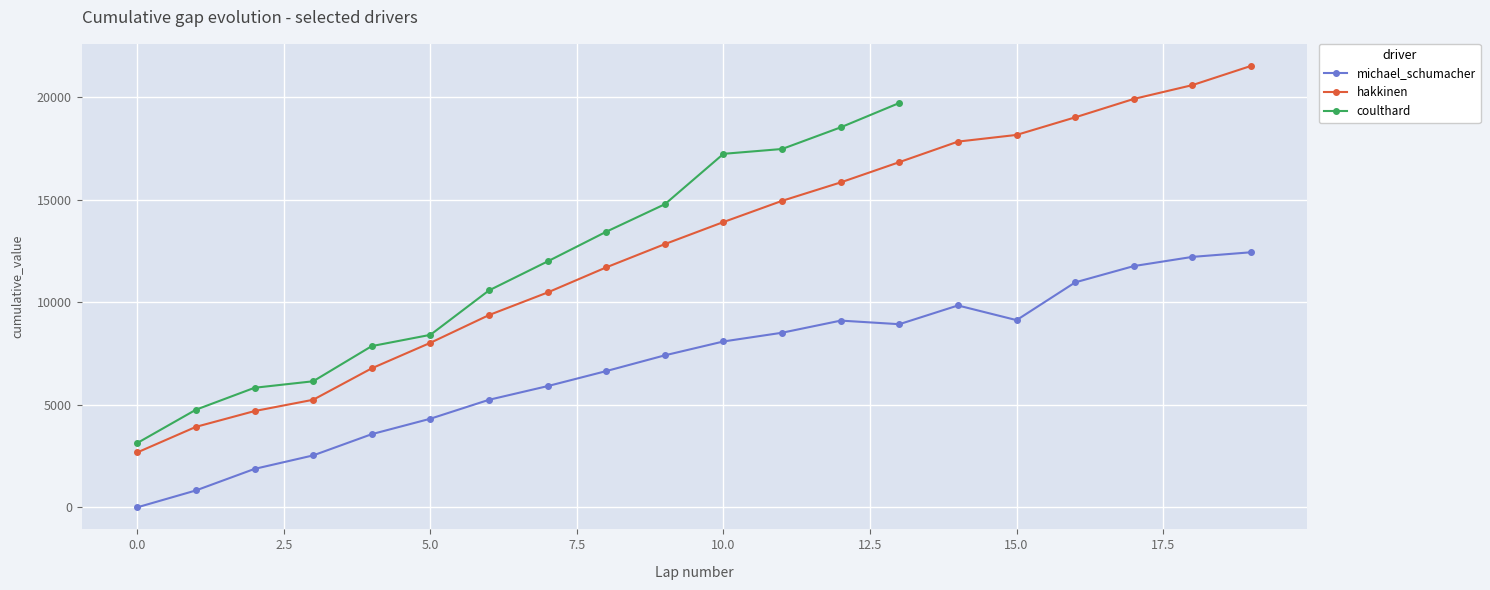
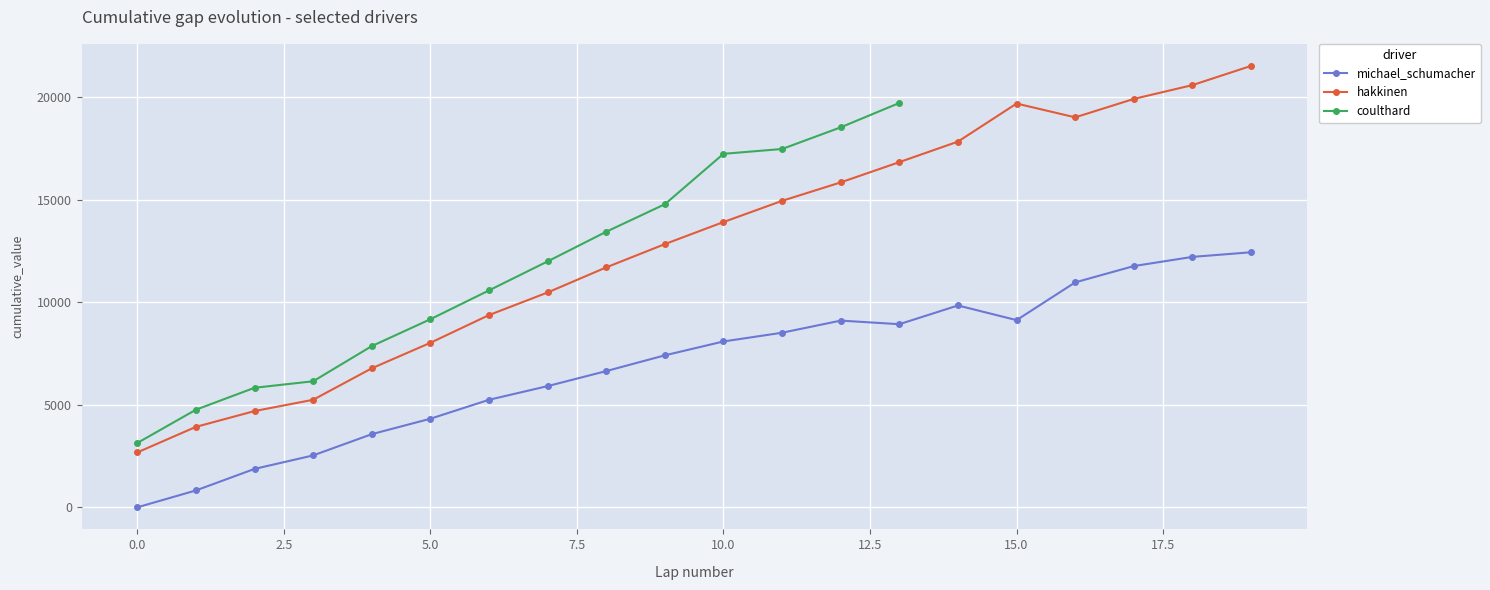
  {
    "michael_schumacher": {
      "0.0": 0,
      "5.0": 4300,
      "10.0": 8100,
      "15.0": 9100
    },
    "hakkinen": {
      "0.0": 2700,
      "5.0": 8000,
      "10.0": 13900,
-     "15.0": 18200
+     "15.0": 19700
    },
    "coulthard": {
      "0.0": 3100,
-     "5.0": 8400,
+     "5.0": 9200,
      "10.0": 17200
    }
  }
